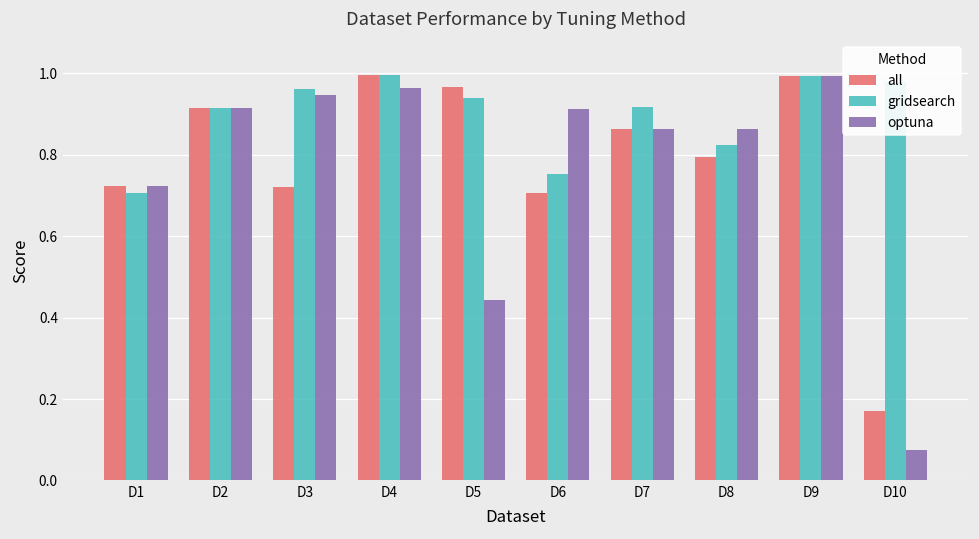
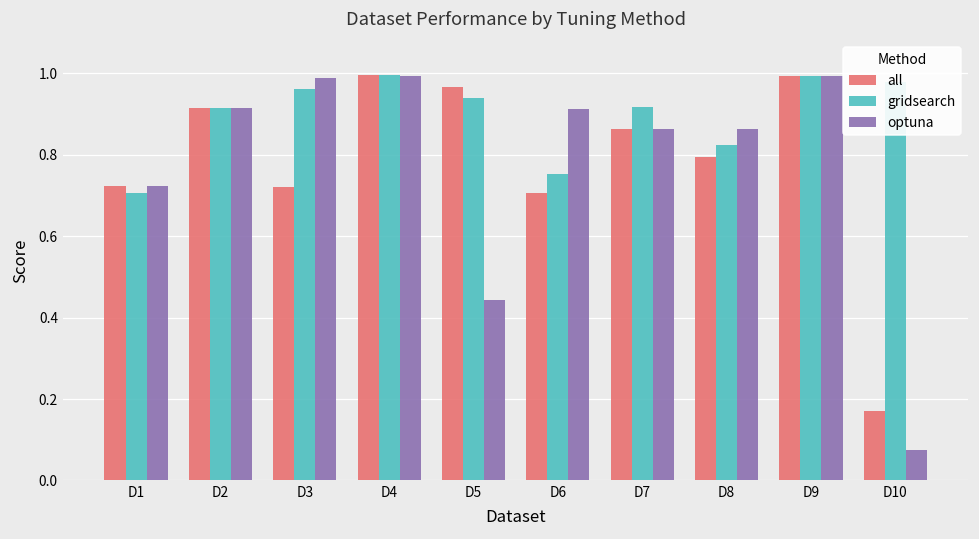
  {
    "all": {
      "D1": 0.72,
      "D2": 0.91,
      "D3": 0.72,
      "D4": 1.00,
      "D5": 0.97,
      "D6": 0.71,
      "D7": 0.86,
      "D8": 0.79,
      "D9": 0.99,
      "D10": 0.17
    },
    "gridsearch": {
      "D1": 0.71,
      "D2": 0.91,
      "D3": 0.96,
      "D4": 1.00,
      "D5": 0.94,
      "D6": 0.75,
      "D7": 0.92,
      "D8": 0.82,
      "D9": 0.99
    },
    "optuna": {
      "D1": 0.72,
      "D2": 0.91,
-     "D3": 0.95,
-     "D4": 0.96,
+     "D3": 0.99,
+     "D4": 0.99,
      "D5": 0.44,
      "D6": 0.91,
      "D7": 0.86,
      "D8": 0.86,
      "D9": 0.99,
      "D10": 0.08
    }
  }
